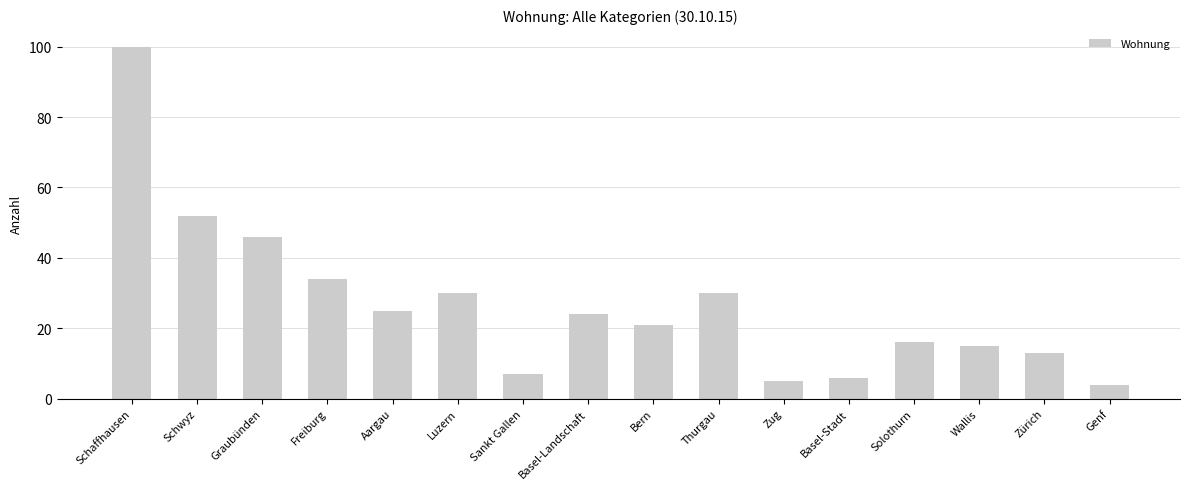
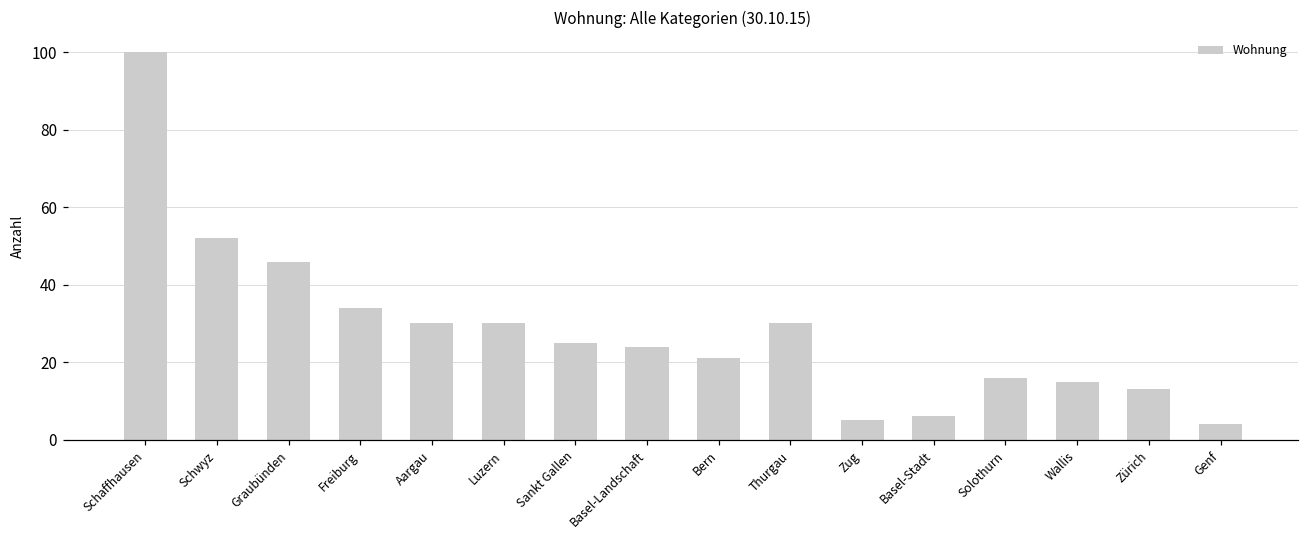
  {
    "Schaffhausen": 100,
    "Schwyz": 52,
    "Graubünden": 46,
    "Freiburg": 34,
-   "Aargau": 25,
+   "Aargau": 30,
    "Luzern": 30,
-   "Sankt Gallen": 7,
+   "Sankt Gallen": 25,
    "Basel-Landschaft": 24,
    "Bern": 21,
    "Thurgau": 30,
    "Zug": 5,
    "Basel-Stadt": 6,
    "Solothurn": 16,
    "Wallis": 15,
    "Zürich": 13,
    "Genf": 4
  }
